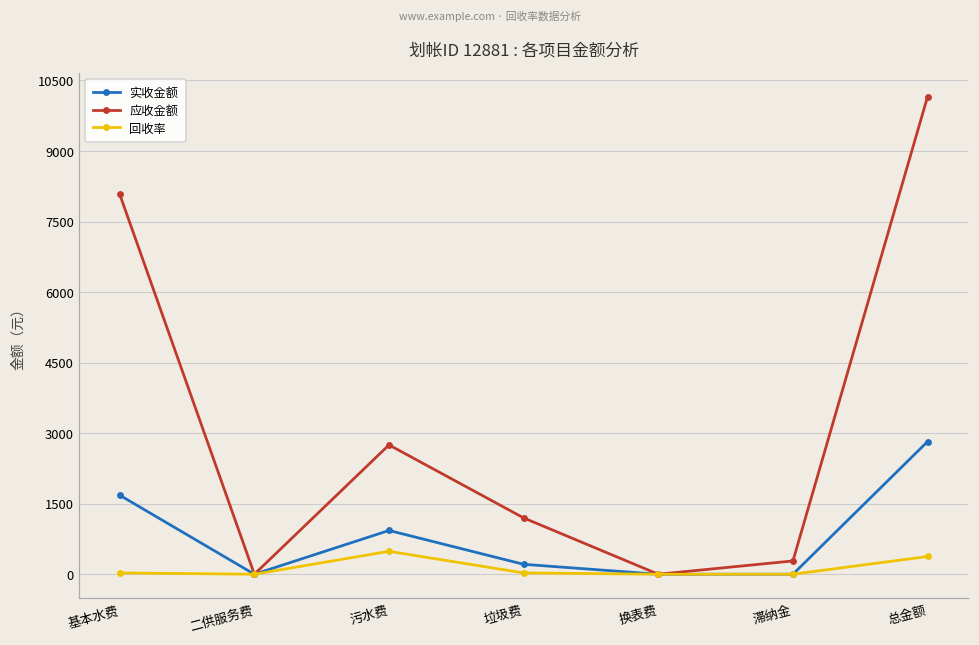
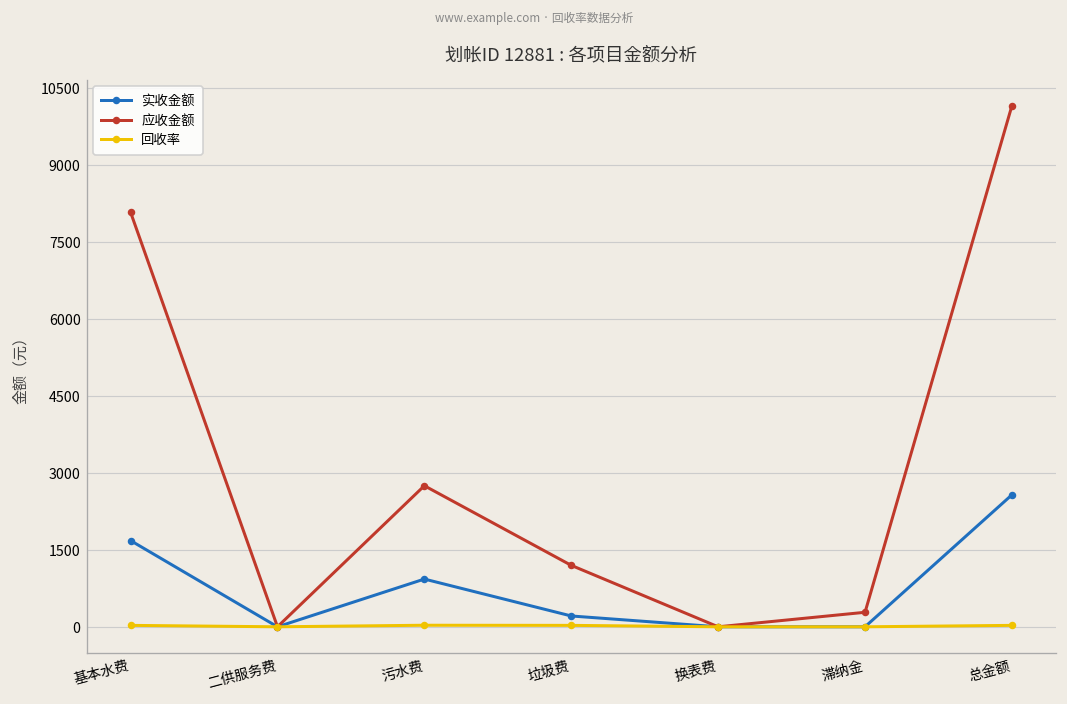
  {
    "实收金额": {
      "基本水费": 1700,
      "污水费": 900,
      "垃圾费": 200,
-     "总金额": 2800
+     "总金额": 2600
    },
    "应收金额": {
      "基本水费": 8100,
      "污水费": 2700,
      "垃圾费": 1200,
      "滞纳金": 300,
      "总金额": 10200
    },
    "回收率": {
      "基本水费": 0,
-     "污水费": 500,
+     "污水费": 0,
      "垃圾费": 0,
-     "总金额": 400
+     "总金额": 0
    }
  }
